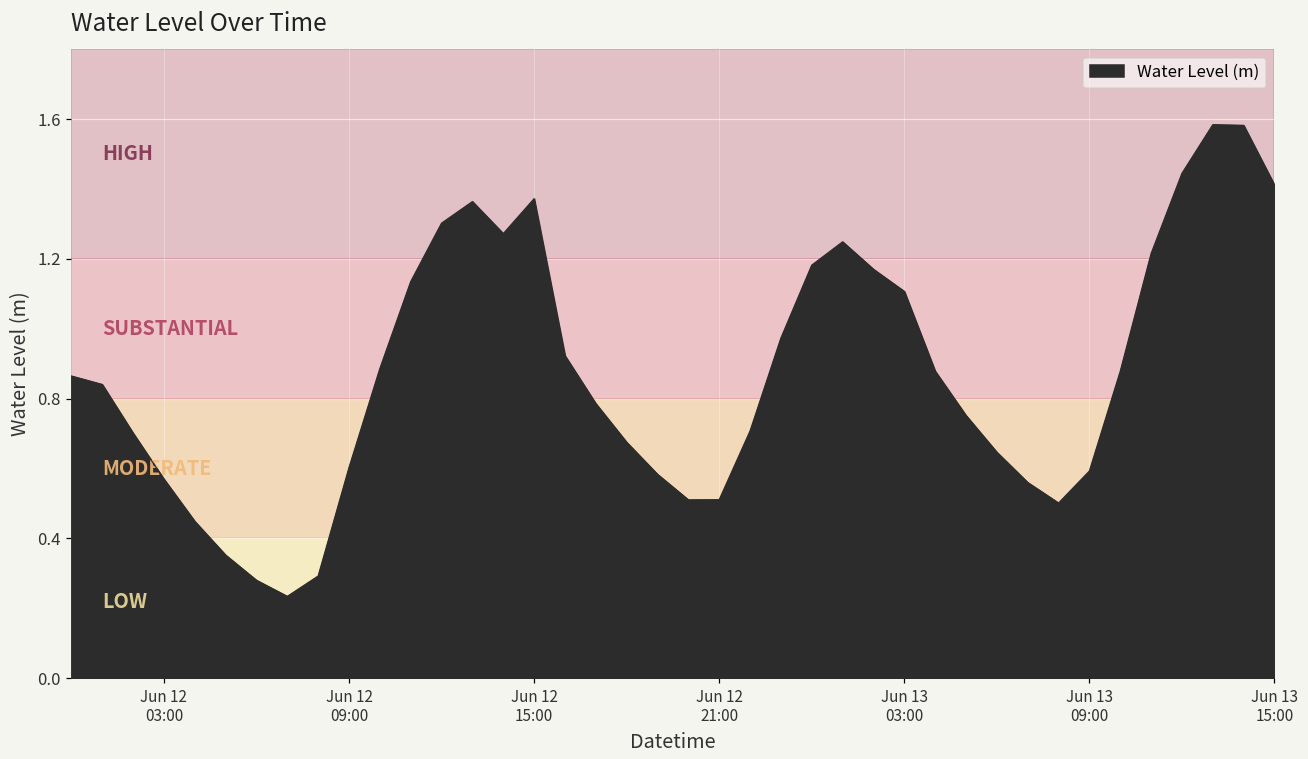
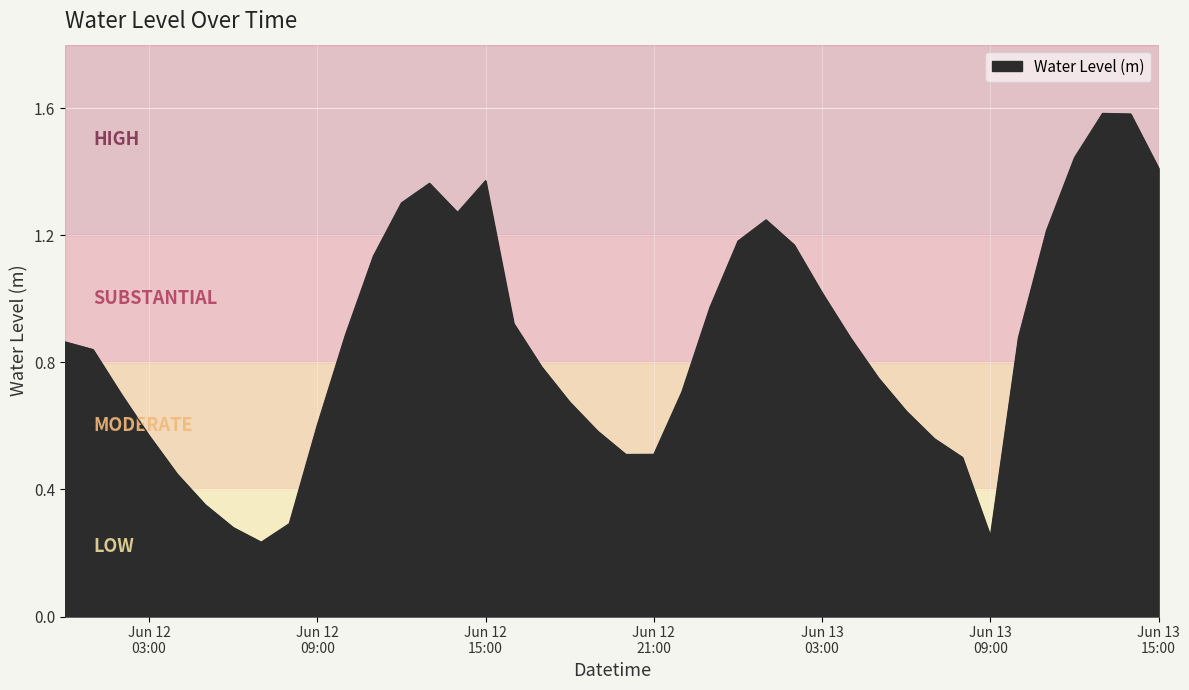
  {
    "Jun 12 03:00": 0.57,
    "Jun 12 09:00": 0.60,
    "Jun 12 15:00": 1.37,
    "Jun 12 21:00": 0.51,
-   "Jun 13 03:00": 1.11,
-   "Jun 13 09:00": 0.59,
+   "Jun 13 03:00": 1.02,
+   "Jun 13 09:00": 0.25,
    "Jun 13 15:00": 1.41
  }
